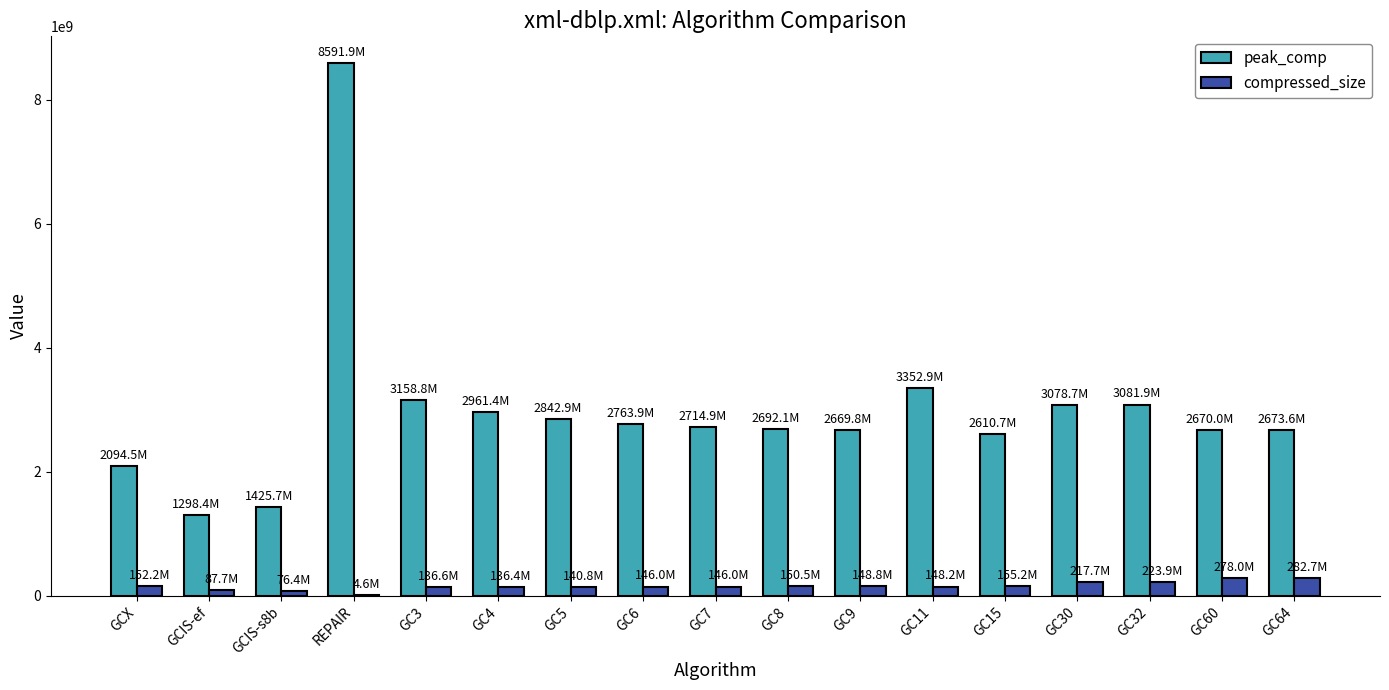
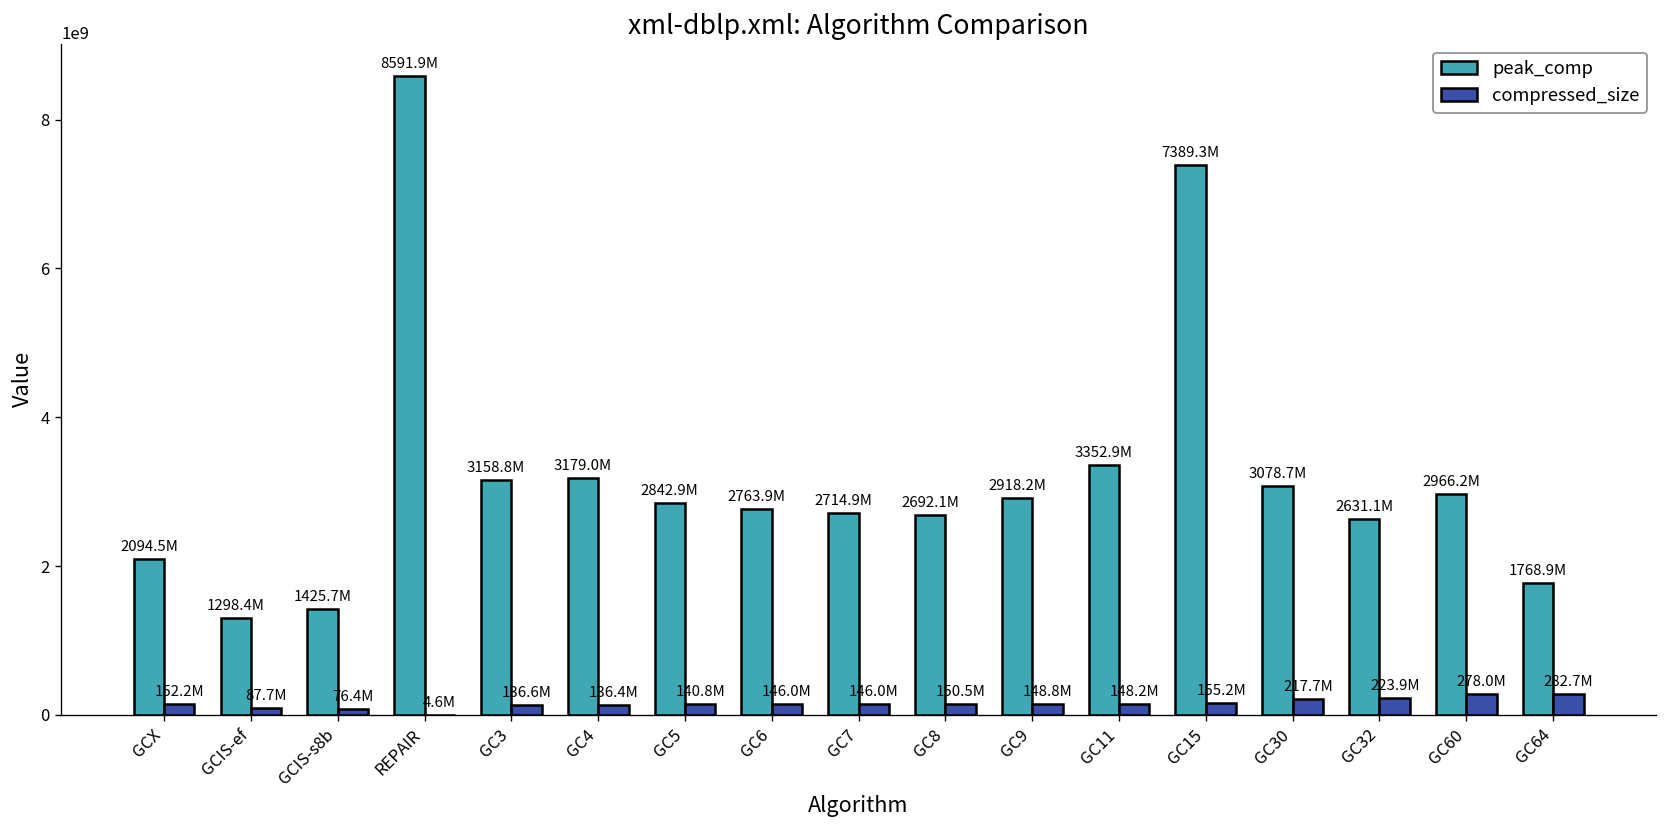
  {
    "peak_comp": {
      "GCX": "2094.5M",
      "GCIS-ef": "1298.4M",
      "GCIS-s8b": "1425.7M",
      "REPAIR": "8591.9M",
      "GC3": "3158.8M",
-     "GC4": "2961.4M",
+     "GC4": "3179.0M",
      "GC5": "2842.9M",
      "GC6": "2763.9M",
      "GC7": "2714.9M",
      "GC8": "2692.1M",
-     "GC9": "2669.8M",
+     "GC9": "2918.2M",
      "GC11": "3352.9M",
-     "GC15": "2610.7M",
+     "GC15": "7389.3M",
      "GC30": "3078.7M",
-     "GC32": "3081.9M",
-     "GC60": "2670.0M",
-     "GC64": "2673.6M"
+     "GC32": "2631.1M",
+     "GC60": "2966.2M",
+     "GC64": "1768.9M"
    },
    "compressed_size": {
      "GCX": "152.2M",
      "GCIS-ef": "87.7M",
      "GCIS-s8b": "76.4M",
      "REPAIR": "4.6M",
      "GC3": "136.6M",
      "GC4": "136.4M",
      "GC5": "140.8M",
      "GC6": "146.0M",
      "GC7": "146.0M",
      "GC8": "150.5M",
      "GC9": "148.8M",
      "GC11": "148.2M",
      "GC15": "155.2M",
      "GC30": "217.7M",
      "GC32": "223.9M",
      "GC60": "278.0M",
      "GC64": "282.7M"
    }
  }
